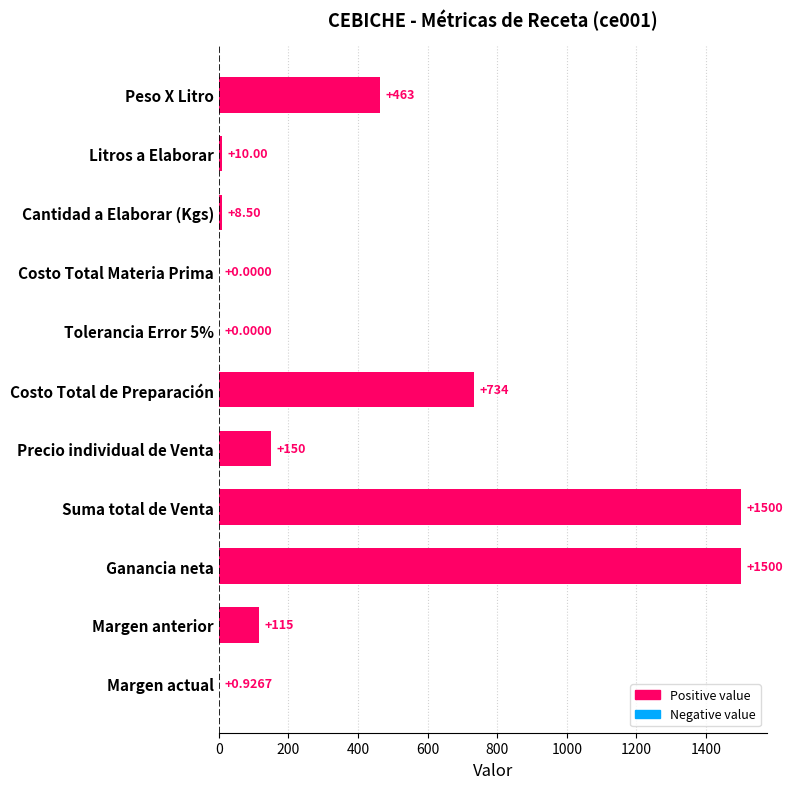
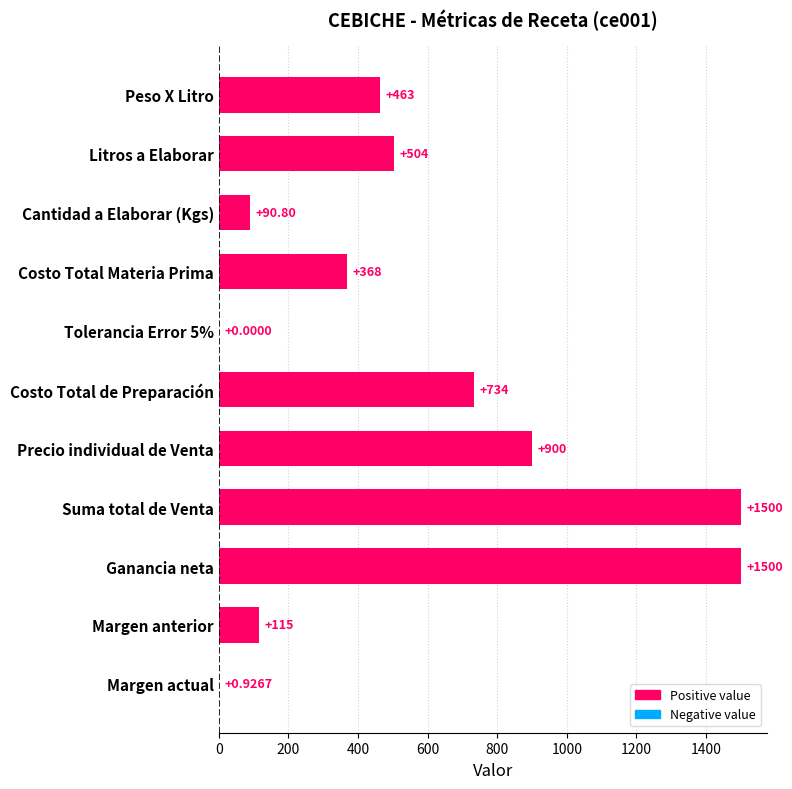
  {
    "Peso X Litro": "+463",
-   "Litros a Elaborar": "+10.00",
-   "Cantidad a Elaborar (Kgs)": "+8.50",
-   "Costo Total Materia Prima": "+0.0000",
+   "Litros a Elaborar": "+504",
+   "Cantidad a Elaborar (Kgs)": "+90.80",
+   "Costo Total Materia Prima": "+368",
    "Tolerancia Error 5%": "+0.0000",
    "Costo Total de Preparación": "+734",
-   "Precio individual de Venta": "+150",
+   "Precio individual de Venta": "+900",
    "Suma total de Venta": "+1500",
    "Ganancia neta": "+1500",
    "Margen anterior": "+115",
    "Margen actual": "+0.9267"
  }
